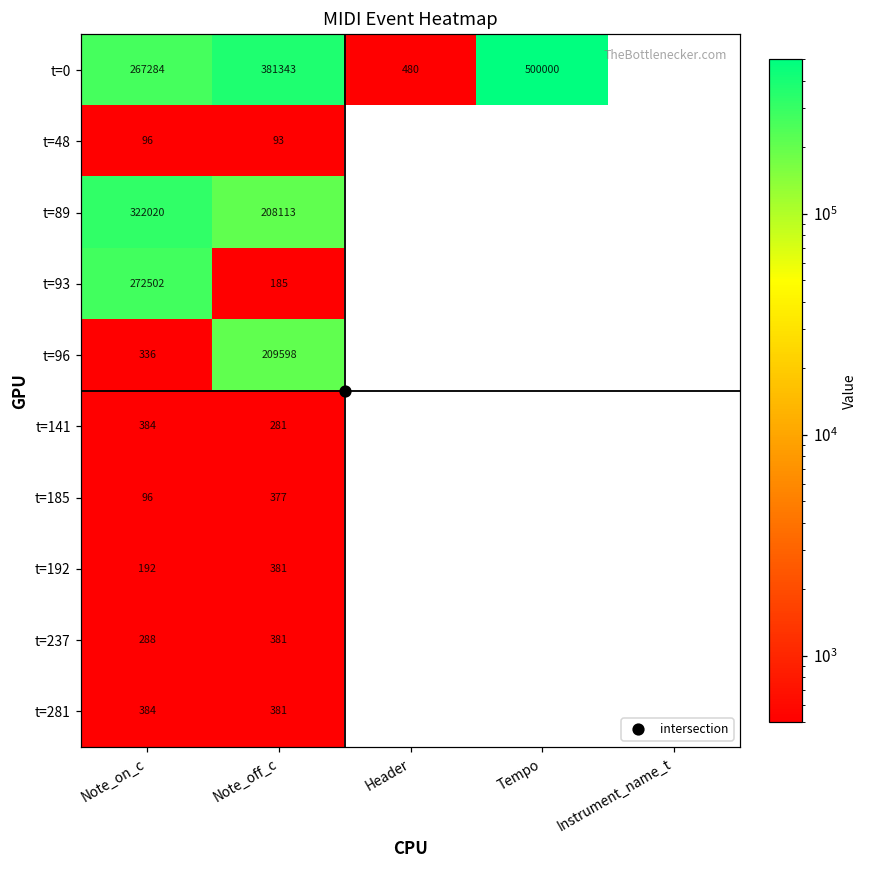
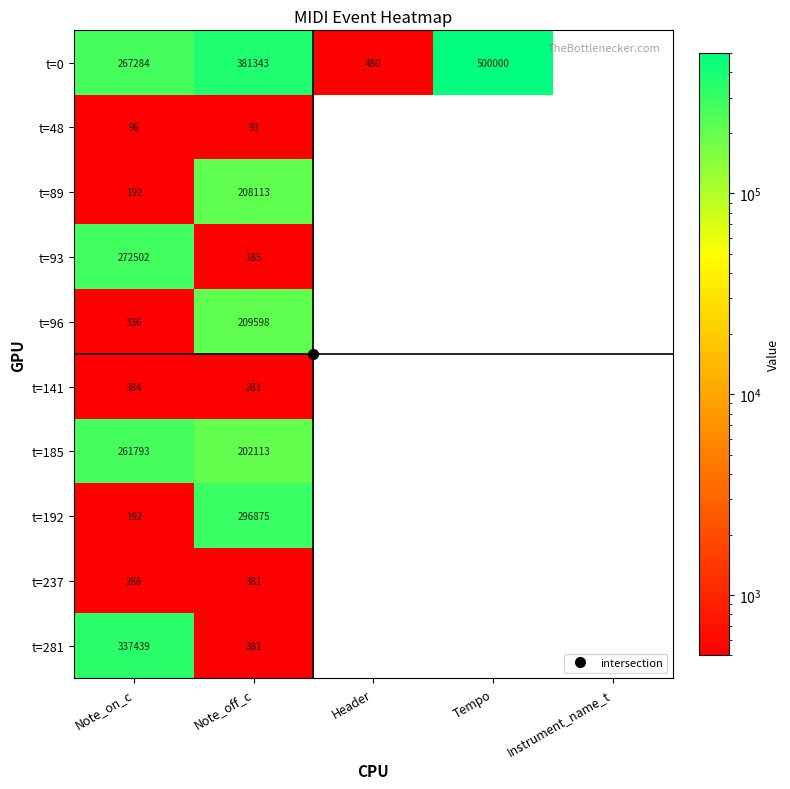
  {
    "t=0": {
      "Note_on_c": 267284,
      "Note_off_c": 381343,
      "Header": 480,
      "Tempo": 500000
    },
    "t=48": {
      "Note_on_c": 96,
      "Note_off_c": 93
    },
    "t=89": {
-     "Note_on_c": 322020,
+     "Note_on_c": 192,
      "Note_off_c": 208113
    },
    "t=93": {
      "Note_on_c": 272502,
      "Note_off_c": 185
    },
    "t=96": {
      "Note_on_c": 336,
      "Note_off_c": 209598
    },
    "t=141": {
      "Note_on_c": 384,
      "Note_off_c": 281
    },
    "t=185": {
-     "Note_on_c": 96,
-     "Note_off_c": 377
+     "Note_on_c": 261793,
+     "Note_off_c": 202113
    },
    "t=192": {
      "Note_on_c": 192,
-     "Note_off_c": 381
+     "Note_off_c": 296875
    },
    "t=237": {
      "Note_on_c": 288,
      "Note_off_c": 381
    },
    "t=281": {
-     "Note_on_c": 384,
+     "Note_on_c": 337439,
      "Note_off_c": 381
    }
  }
